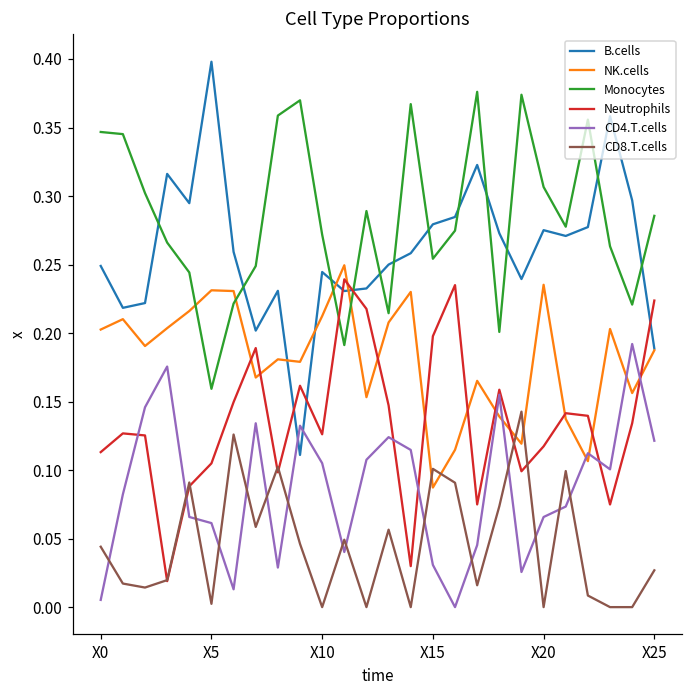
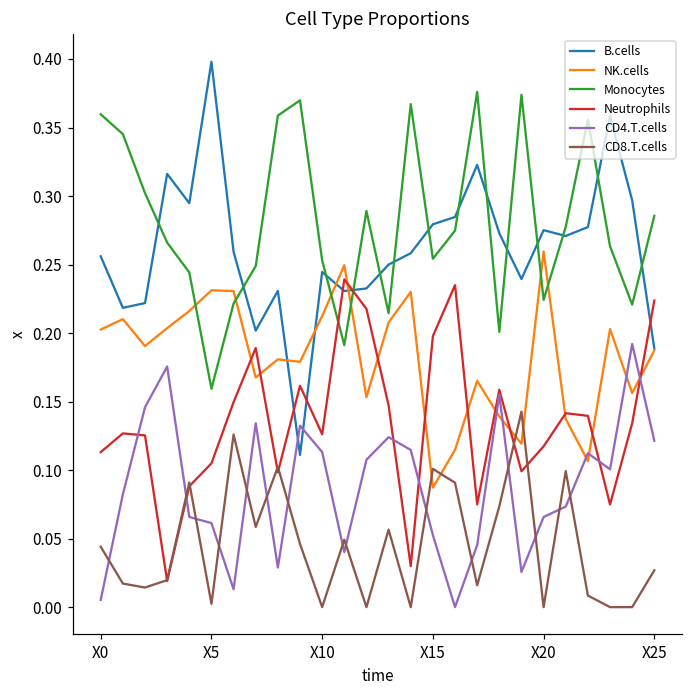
  {
    "B.cells": {
-     "X0": 0.249,
+     "X0": 0.256,
      "X5": 0.398,
      "X10": 0.245,
      "X15": 0.279,
      "X20": 0.275
    },
    "NK.cells": {
      "X0": 0.203,
      "X5": 0.231,
      "X10": 0.212,
      "X15": 0.087,
-     "X20": 0.235
+     "X20": 0.260
    },
    "Monocytes": {
-     "X0": 0.347,
+     "X0": 0.360,
      "X5": 0.159,
-     "X10": 0.272,
+     "X10": 0.253,
      "X15": 0.254,
-     "X20": 0.307,
+     "X20": 0.224,
      "X25": 0.286
    },
    "Neutrophils": {
      "X0": 0.113,
      "X5": 0.105,
      "X10": 0.126,
      "X15": 0.198,
      "X20": 0.117,
      "X25": 0.224
    },
    "CD4.T.cells": {
      "X0": 0.005,
      "X5": 0.061,
-     "X10": 0.105,
-     "X15": 0.031,
+     "X10": 0.113,
+     "X15": 0.053,
      "X20": 0.066,
      "X25": 0.121
    },
    "CD8.T.cells": {
      "X0": 0.044,
      "X5": 0.002,
      "X10": 0.000,
      "X15": 0.101,
      "X20": 0.000,
      "X25": 0.027
    }
  }
